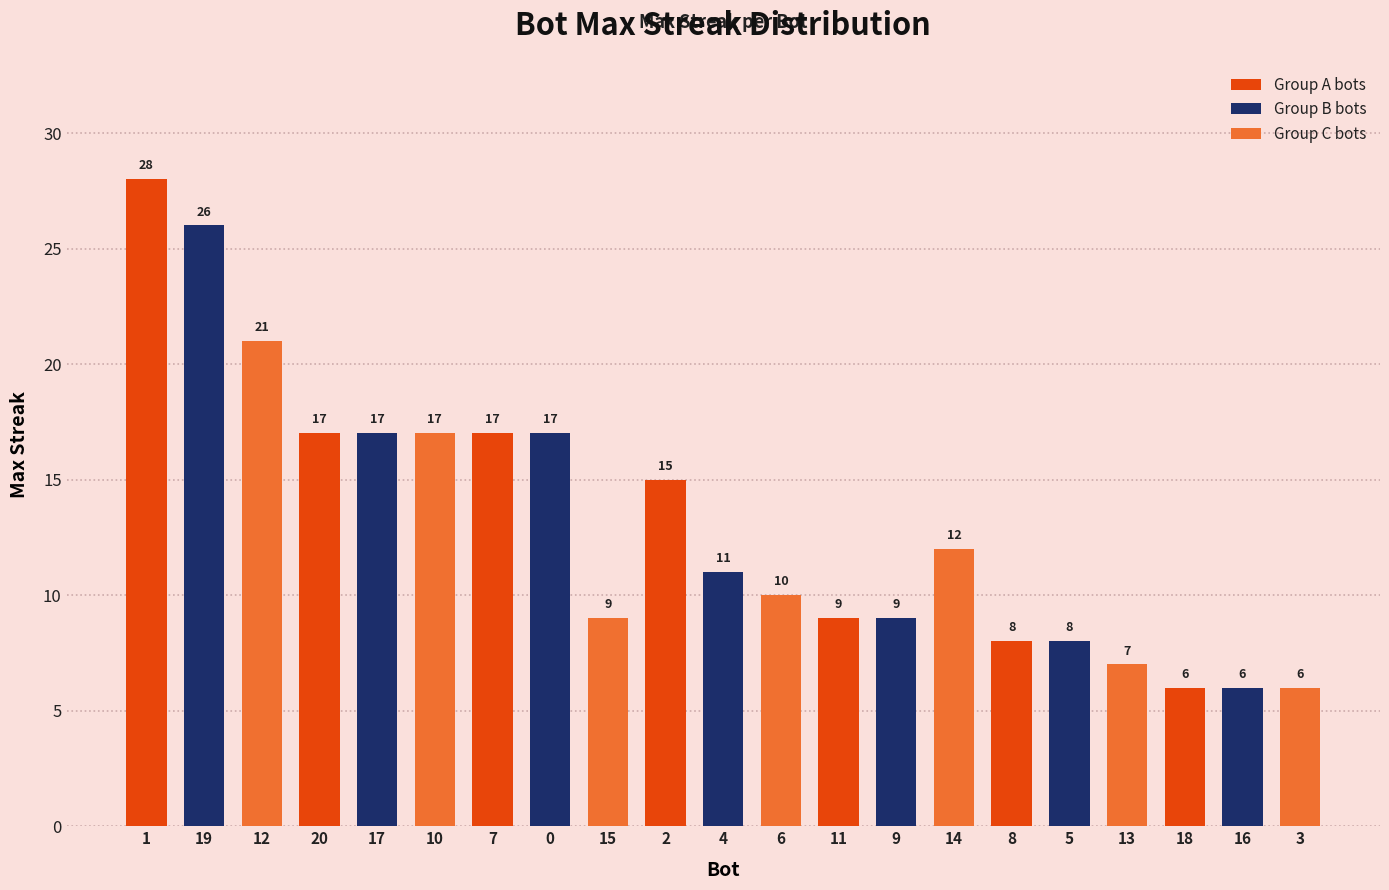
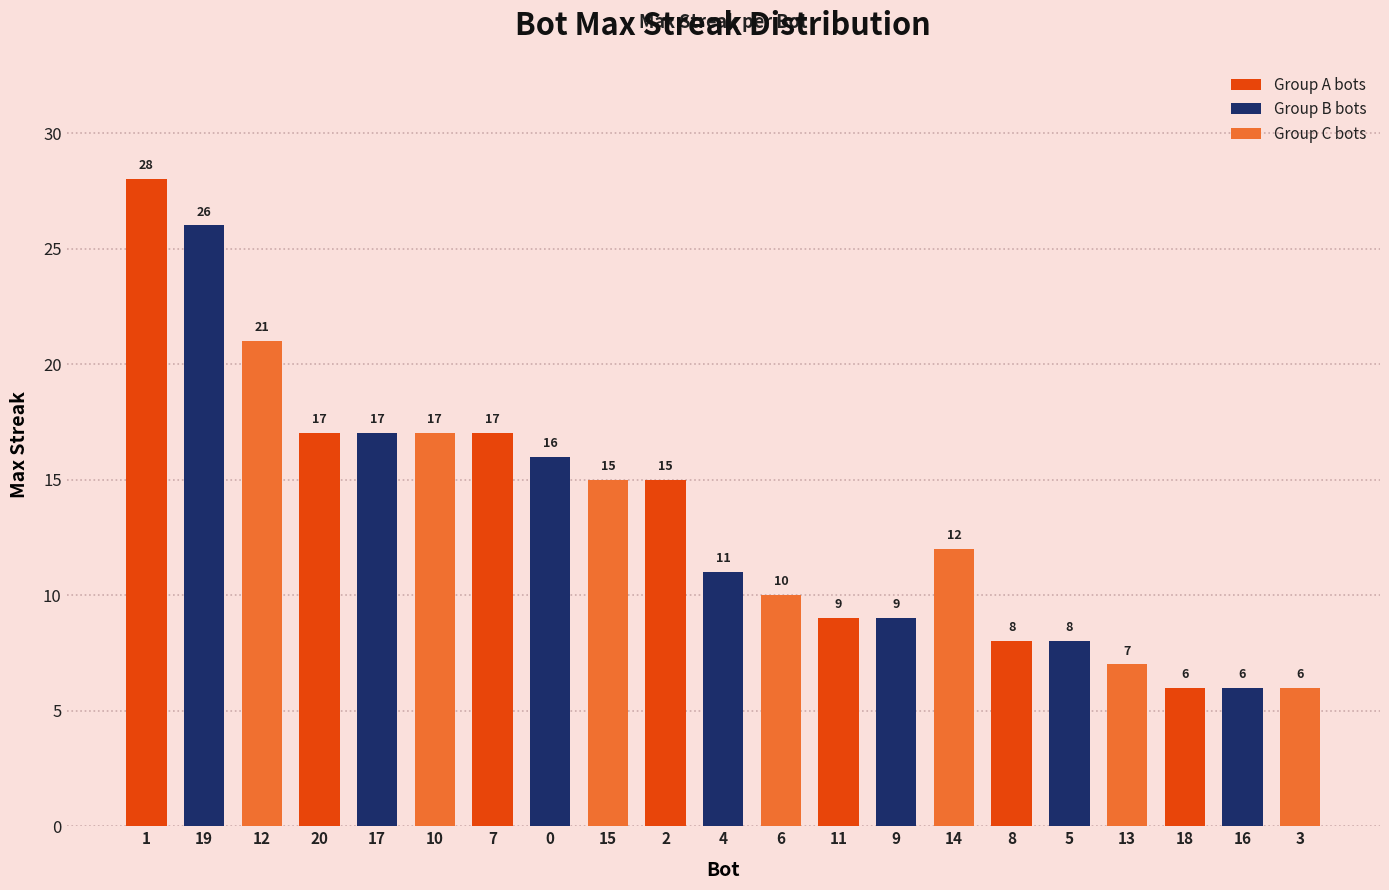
  {
    "1": 28,
    "19": 26,
    "12": 21,
    "20": 17,
    "17": 17,
    "10": 17,
    "7": 17,
-   "0": 17,
-   "15": 9,
+   "0": 16,
+   "15": 15,
    "2": 15,
    "4": 11,
    "6": 10,
    "11": 9,
    "9": 9,
    "14": 12,
    "8": 8,
    "5": 8,
    "13": 7,
    "18": 6,
    "16": 6,
    "3": 6
  }
